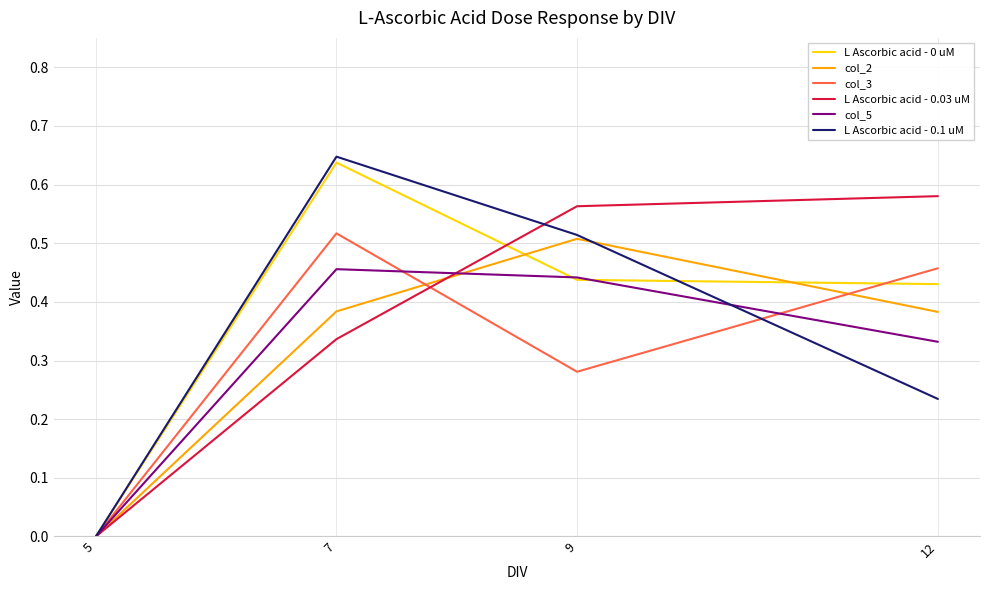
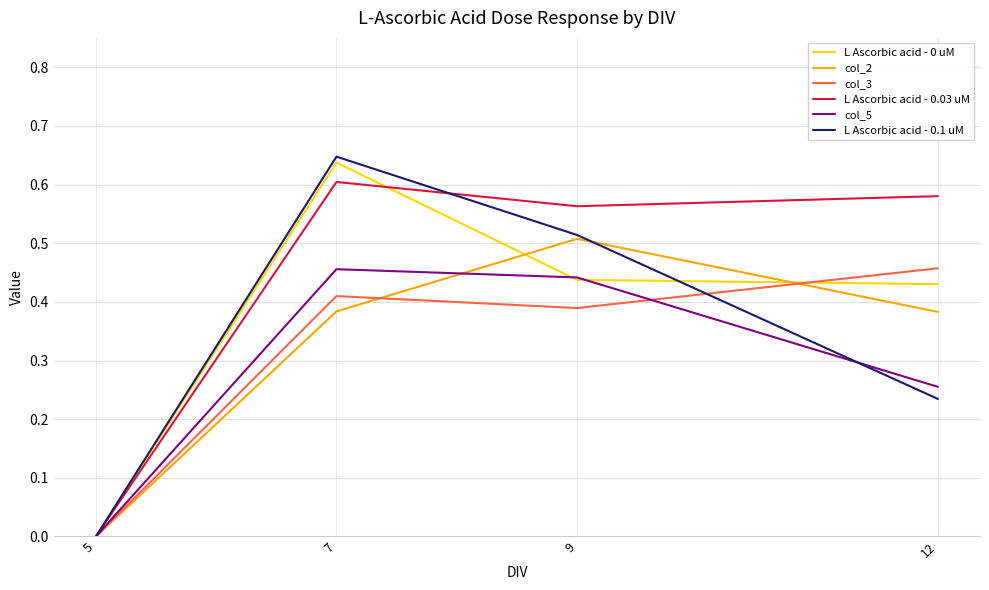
  {
    "col_3": {
-     "7": 0.52,
-     "9": 0.28,
+     "7": 0.41,
+     "9": 0.39,
      "12": 0.46
    },
    "L Ascorbic acid - 0.03 uM": {
-     "7": 0.34,
+     "7": 0.60,
      "9": 0.56,
      "12": 0.58
    },
    "col_5": {
      "7": 0.46,
-     "12": 0.33
+     "12": 0.26
    },
    "L Ascorbic acid - 0.1 uM": {
      "7": 0.65,
      "9": 0.51,
      "12": 0.23
    }
  }
